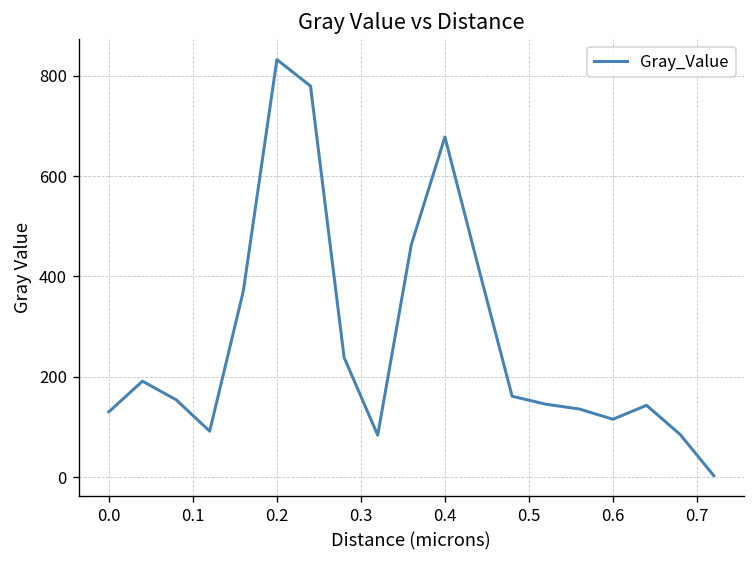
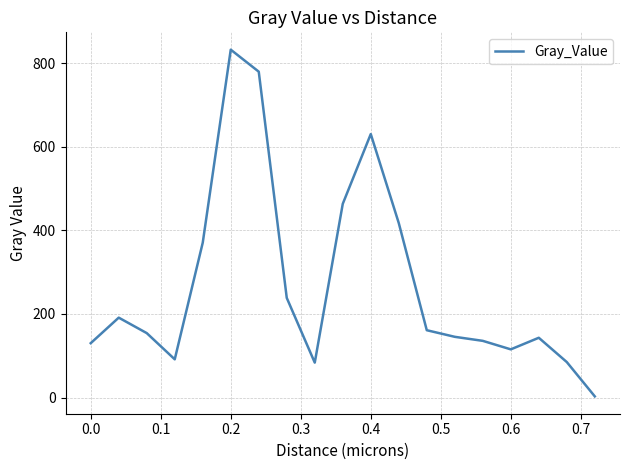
  {
    "0.0": 130,
    "0.2": 830,
-   "0.4": 680,
+   "0.4": 630,
    "0.6": 120
  }
